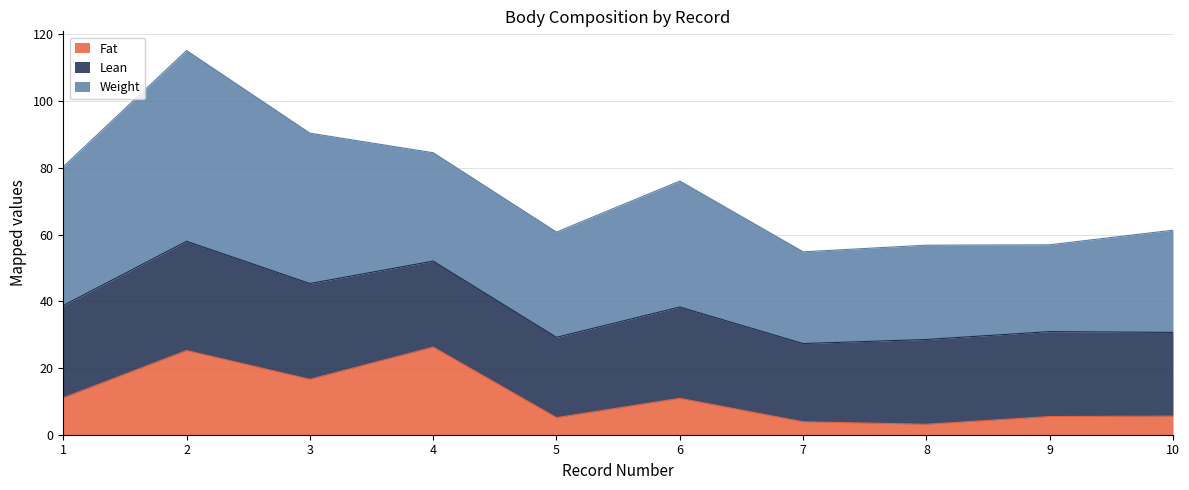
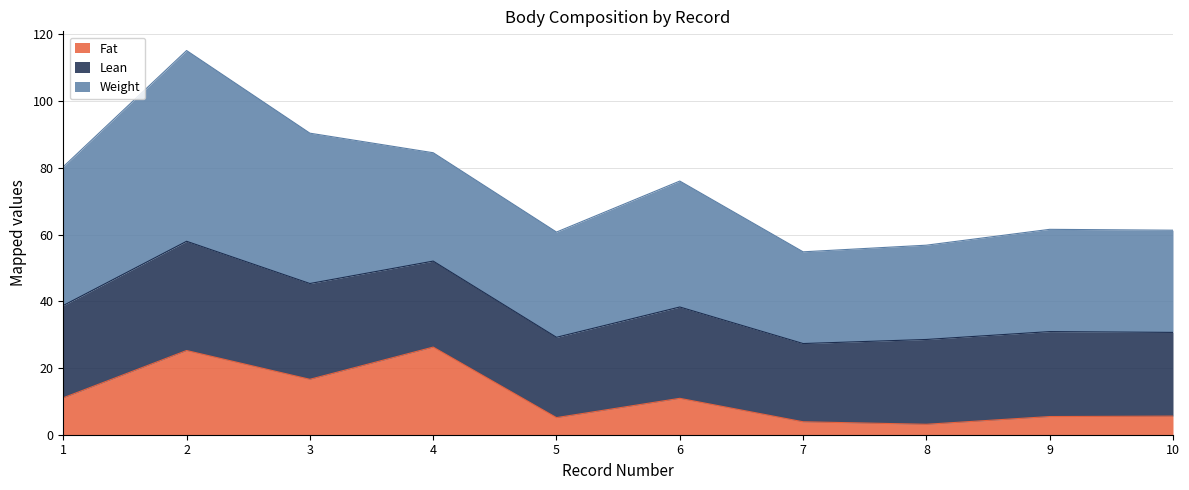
  {
    "Fat": {
      "1": 11,
      "2": 25,
      "3": 17,
      "4": 26,
      "5": 5,
      "6": 11,
      "7": 4,
      "8": 3,
      "9": 5,
      "10": 6
    },
    "Lean": {
      "1": 28,
      "2": 33,
      "3": 29,
      "4": 26,
      "5": 24,
      "6": 27,
      "7": 23,
      "8": 25,
      "9": 25,
      "10": 25
    },
    "Weight": {
      "1": 42,
      "2": 57,
      "3": 45,
      "4": 32,
      "5": 32,
      "6": 38,
      "7": 27,
      "8": 28,
-     "9": 26,
+     "9": 31,
      "10": 31
    }
  }
